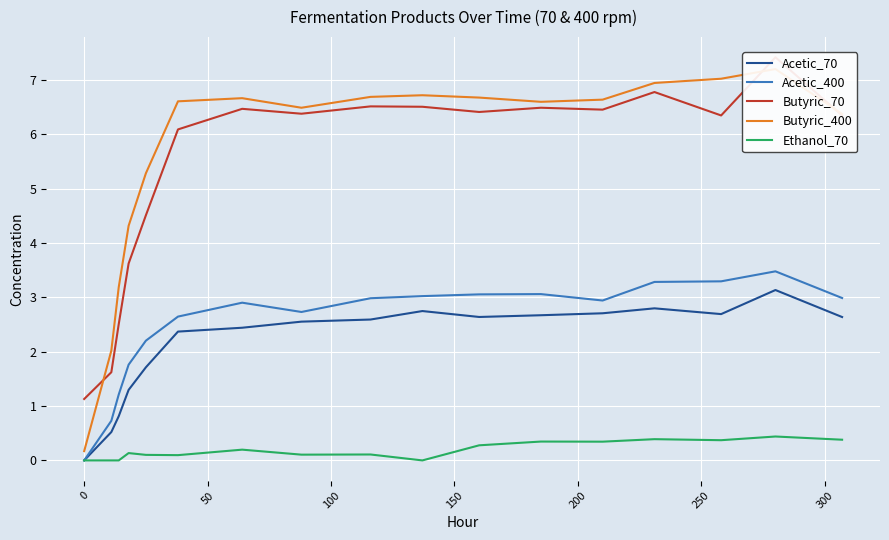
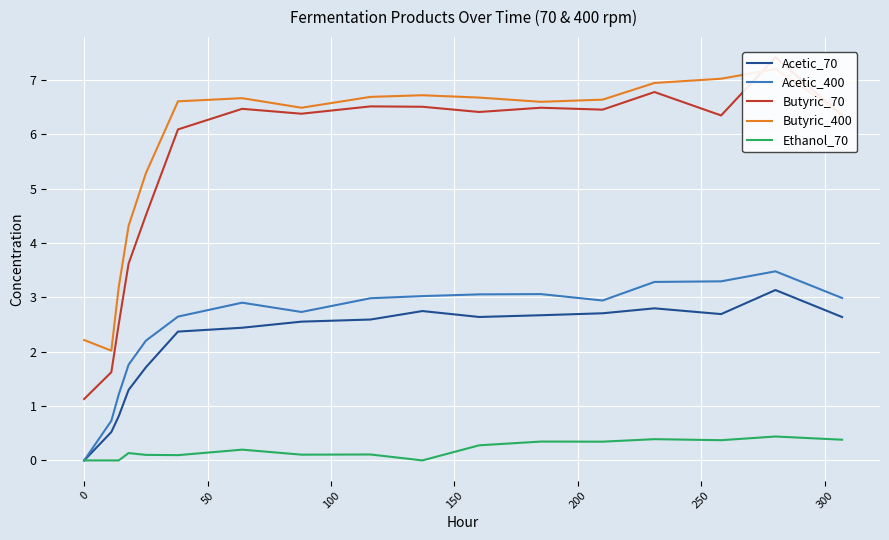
  {
    "Butyric_70": {
      "0": 1.1
    },
    "Butyric_400": {
-     "0": 0.2
+     "0": 2.2
    }
  }
